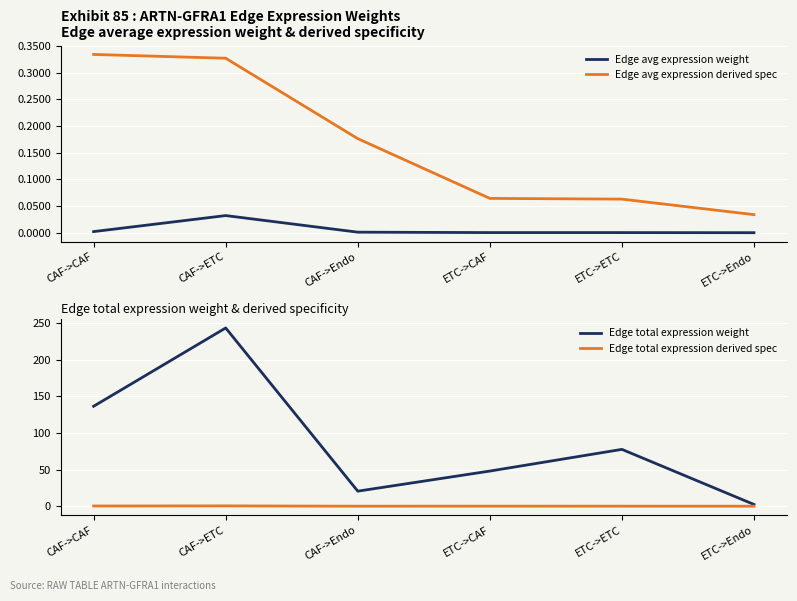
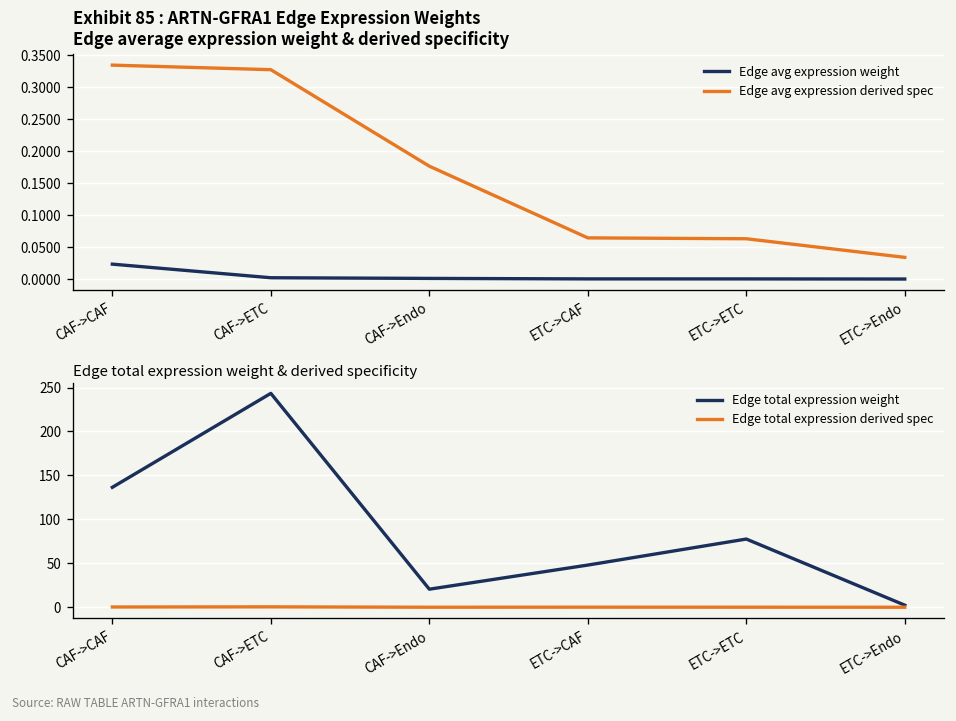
  {
    "Exhibit 85 : ARTN-GFRA1 Edge Expression Weights Edge average expression weight & derived specificity": {
      "Edge avg expression weight": {
-       "CAF->CAF": 0.00,
-       "CAF->ETC": 0.03,
+       "CAF->CAF": 0.02,
+       "CAF->ETC": 0.00,
        "CAF->Endo": 0.00,
        "ETC->CAF": 0.00,
        "ETC->ETC": 0.00,
        "ETC->Endo": 0.00
      },
      "Edge avg expression derived spec": {
        "CAF->CAF": 0.33,
        "CAF->ETC": 0.33,
        "CAF->Endo": 0.18,
        "ETC->CAF": 0.06,
        "ETC->ETC": 0.06,
        "ETC->Endo": 0.03
      }
    },
    "Edge total expression weight & derived specificity": {
      "Edge total expression weight": {
        "CAF->CAF": 140,
        "CAF->ETC": 240,
        "CAF->Endo": 20,
        "ETC->CAF": 50,
        "ETC->ETC": 80
      },
      "Edge total expression derived spec": {
        "CAF->CAF": 0,
        "CAF->ETC": 0,
        "CAF->Endo": 0,
        "ETC->CAF": 0,
        "ETC->ETC": 0
      }
    }
  }
